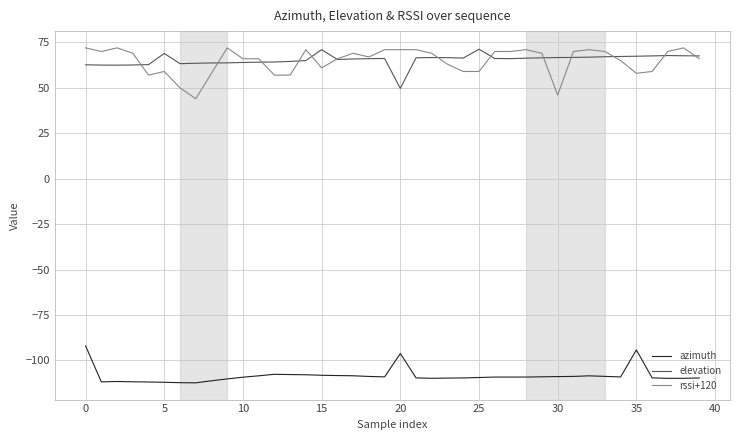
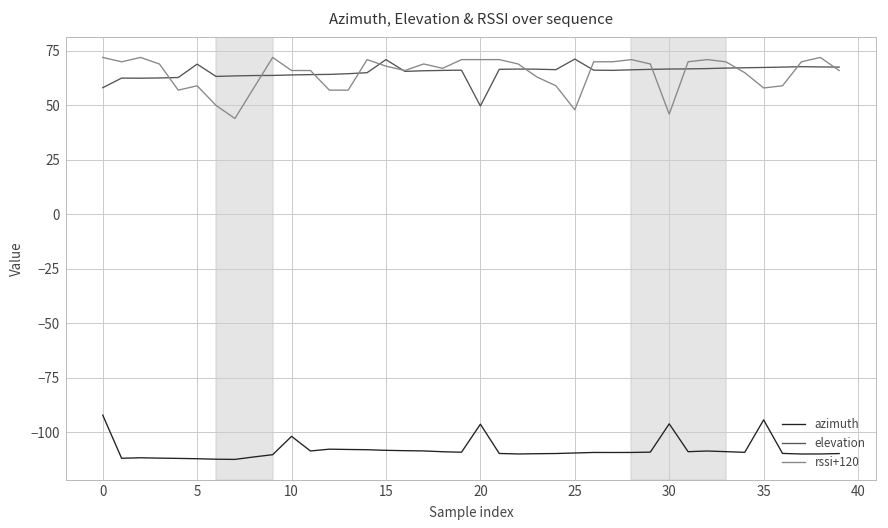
  {
    "azimuth": {
      "0": -92,
      "5": -112,
-     "10": -109,
+     "10": -102,
      "15": -108,
      "20": -96,
      "25": -109,
-     "30": -109,
+     "30": -96,
      "35": -94
    },
    "elevation": {
-     "0": 63,
+     "0": 58,
      "5": 69,
      "10": 64,
      "15": 71,
      "20": 50,
      "25": 71,
      "30": 67,
      "35": 67
    },
    "rssi+120": {
      "0": 72,
      "5": 59,
      "10": 66,
-     "15": 61,
+     "15": 68,
      "20": 71,
-     "25": 59,
+     "25": 48,
      "30": 46,
      "35": 58
    }
  }
